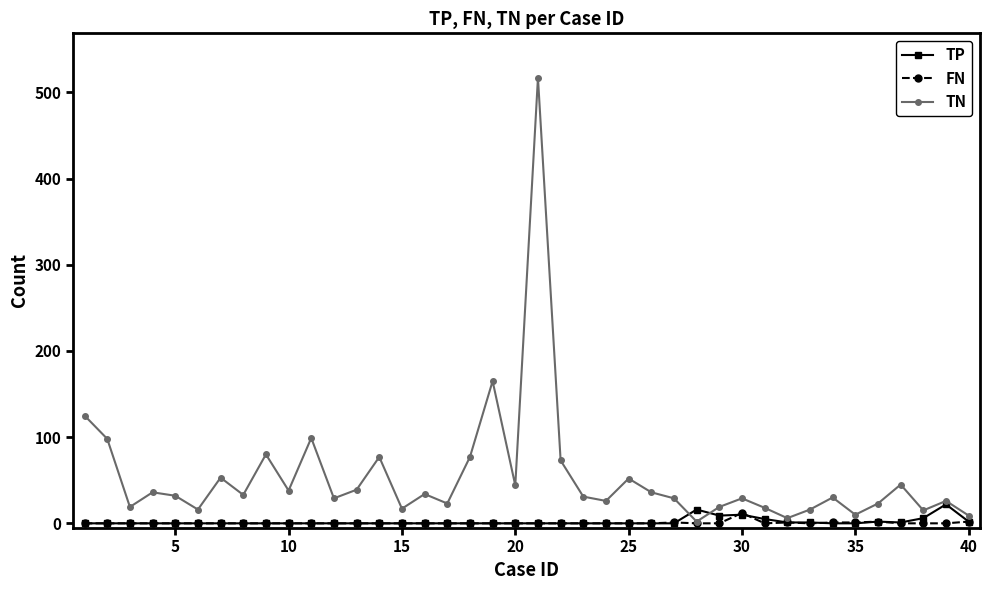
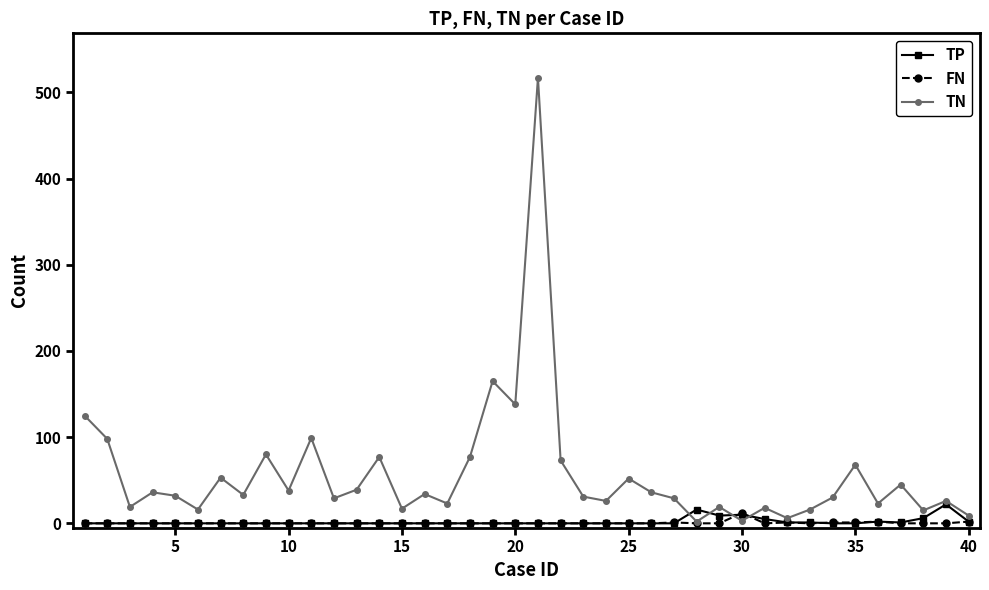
  {
    "TN": {
      "5": 30,
      "10": 40,
      "15": 20,
-     "20": 40,
+     "20": 140,
      "25": 50,
-     "30": 30,
-     "35": 10,
+     "30": 0,
+     "35": 70,
      "40": 10
    }
  }
